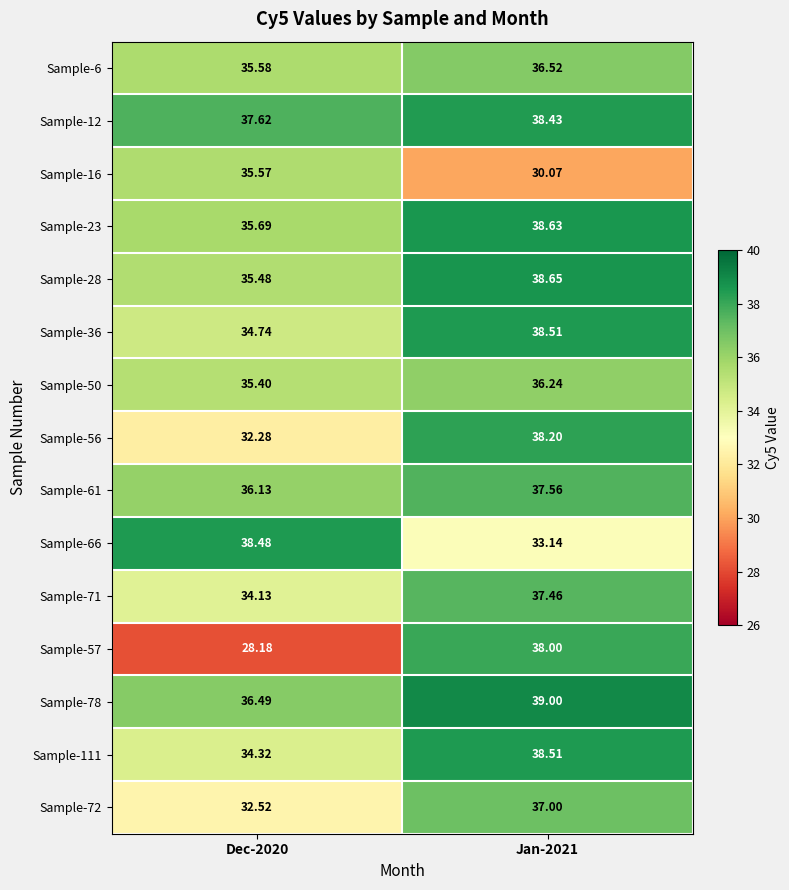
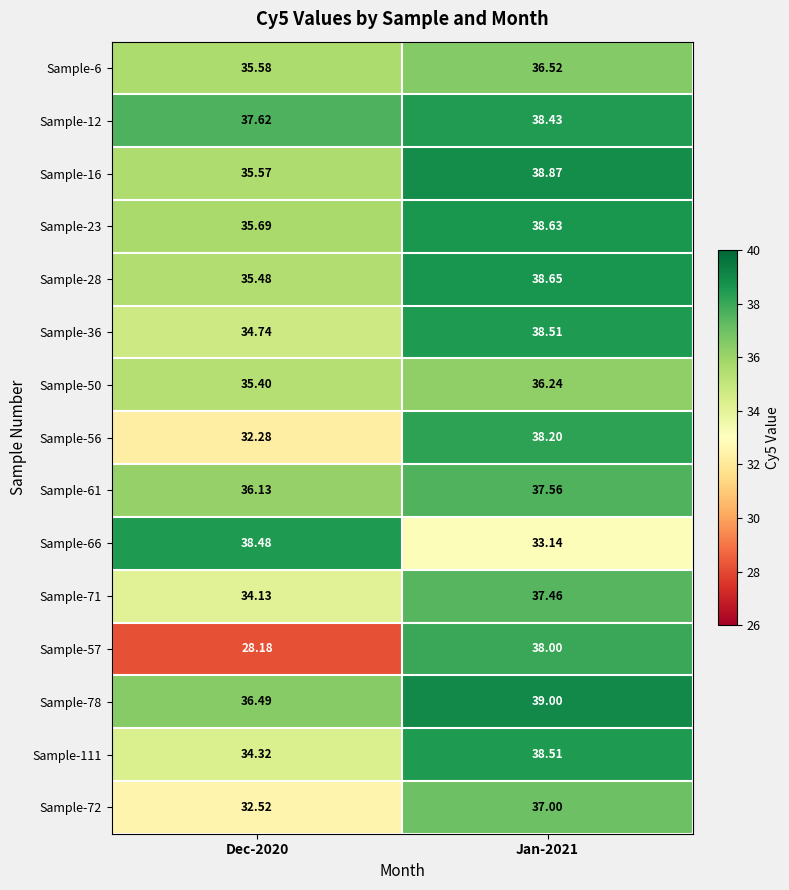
  {
    "Sample-6": {
      "Dec-2020": 35.58,
      "Jan-2021": 36.52
    },
    "Sample-12": {
      "Dec-2020": 37.62,
      "Jan-2021": 38.43
    },
    "Sample-16": {
      "Dec-2020": 35.57,
-     "Jan-2021": 30.07
+     "Jan-2021": 38.87
    },
    "Sample-23": {
      "Dec-2020": 35.69,
      "Jan-2021": 38.63
    },
    "Sample-28": {
      "Dec-2020": 35.48,
      "Jan-2021": 38.65
    },
    "Sample-36": {
      "Dec-2020": 34.74,
      "Jan-2021": 38.51
    },
    "Sample-50": {
      "Dec-2020": 35.40,
      "Jan-2021": 36.24
    },
    "Sample-56": {
      "Dec-2020": 32.28,
      "Jan-2021": 38.20
    },
    "Sample-61": {
      "Dec-2020": 36.13,
      "Jan-2021": 37.56
    },
    "Sample-66": {
      "Dec-2020": 38.48,
      "Jan-2021": 33.14
    },
    "Sample-71": {
      "Dec-2020": 34.13,
      "Jan-2021": 37.46
    },
    "Sample-57": {
      "Dec-2020": 28.18,
      "Jan-2021": 38.00
    },
    "Sample-78": {
      "Dec-2020": 36.49,
      "Jan-2021": 39.00
    },
    "Sample-111": {
      "Dec-2020": 34.32,
      "Jan-2021": 38.51
    },
    "Sample-72": {
      "Dec-2020": 32.52,
      "Jan-2021": 37.00
    }
  }
